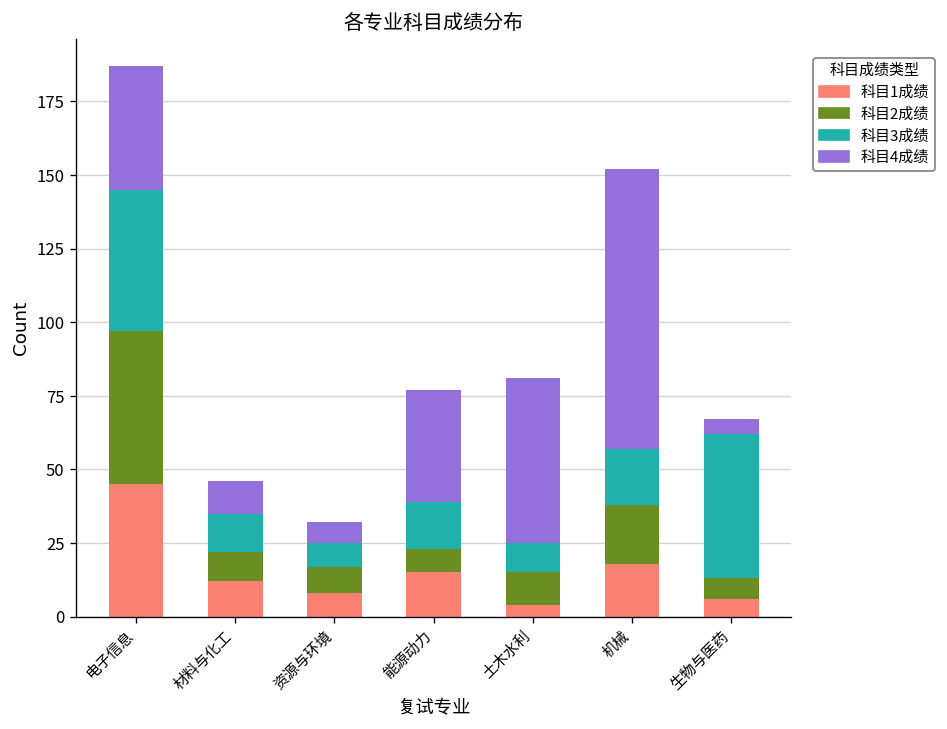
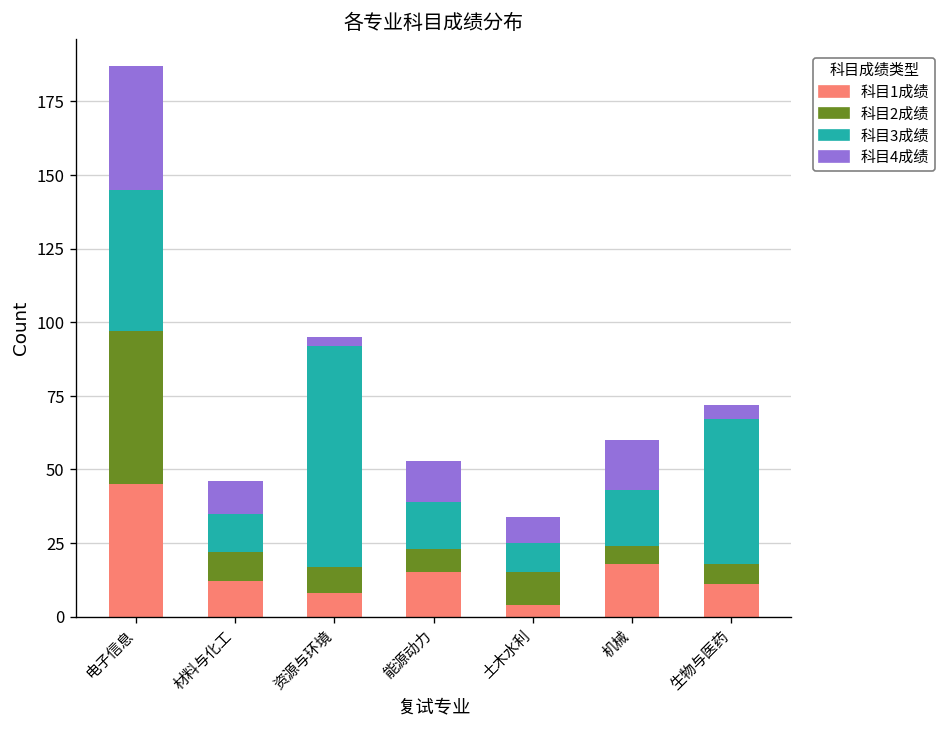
  {
    "科目1成绩": {
      "电子信息": 45,
      "材料与化工": 12,
      "资源与环境": 8,
      "能源动力": 15,
      "土木水利": 4,
      "机械": 18,
-     "生物与医药": 6
+     "生物与医药": 11
    },
    "科目2成绩": {
      "电子信息": 52,
      "材料与化工": 10,
      "资源与环境": 9,
      "能源动力": 8,
      "土木水利": 11,
-     "机械": 20,
+     "机械": 6,
      "生物与医药": 7
    },
    "科目3成绩": {
      "电子信息": 48,
      "材料与化工": 13,
-     "资源与环境": 8,
+     "资源与环境": 75,
      "能源动力": 16,
      "土木水利": 10,
      "机械": 19,
      "生物与医药": 49
    },
    "科目4成绩": {
      "电子信息": 42,
      "材料与化工": 11,
-     "资源与环境": 7,
-     "能源动力": 38,
-     "土木水利": 56,
-     "机械": 95,
+     "资源与环境": 3,
+     "能源动力": 14,
+     "土木水利": 9,
+     "机械": 17,
      "生物与医药": 5
    }
  }
